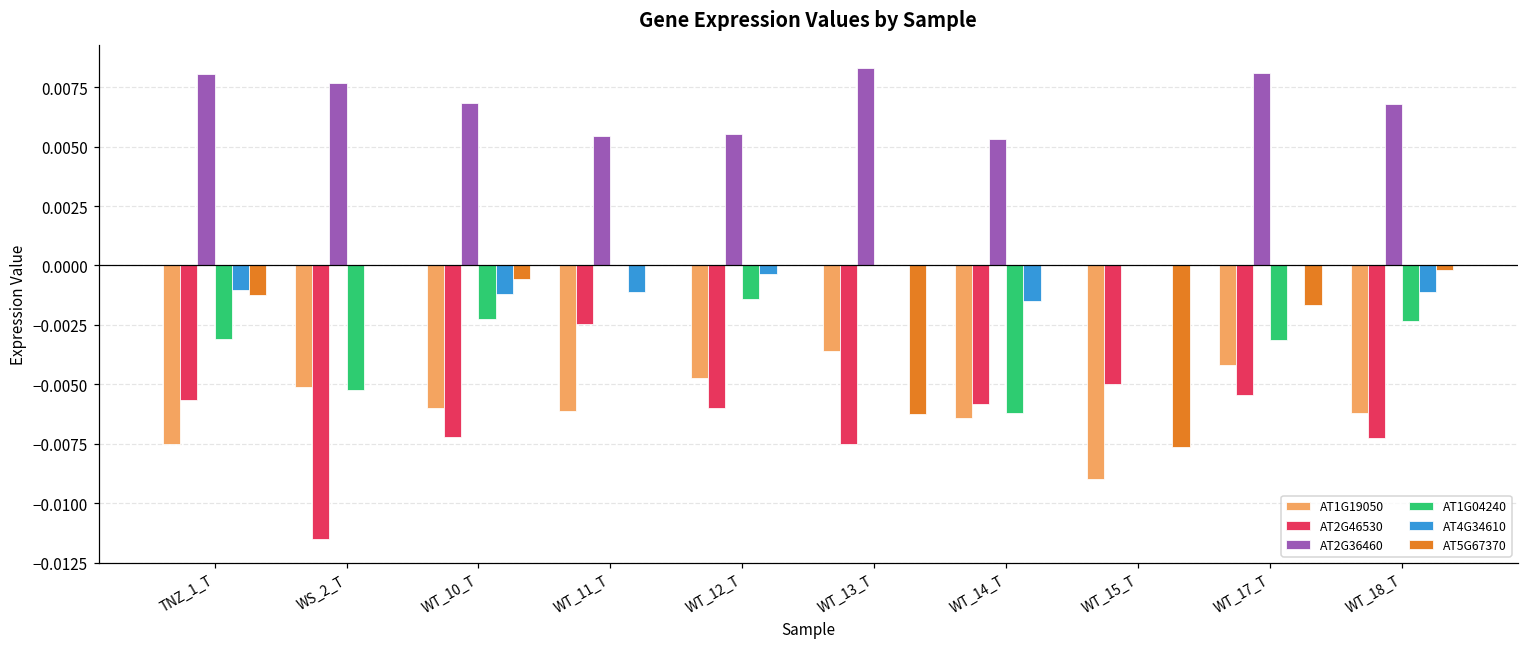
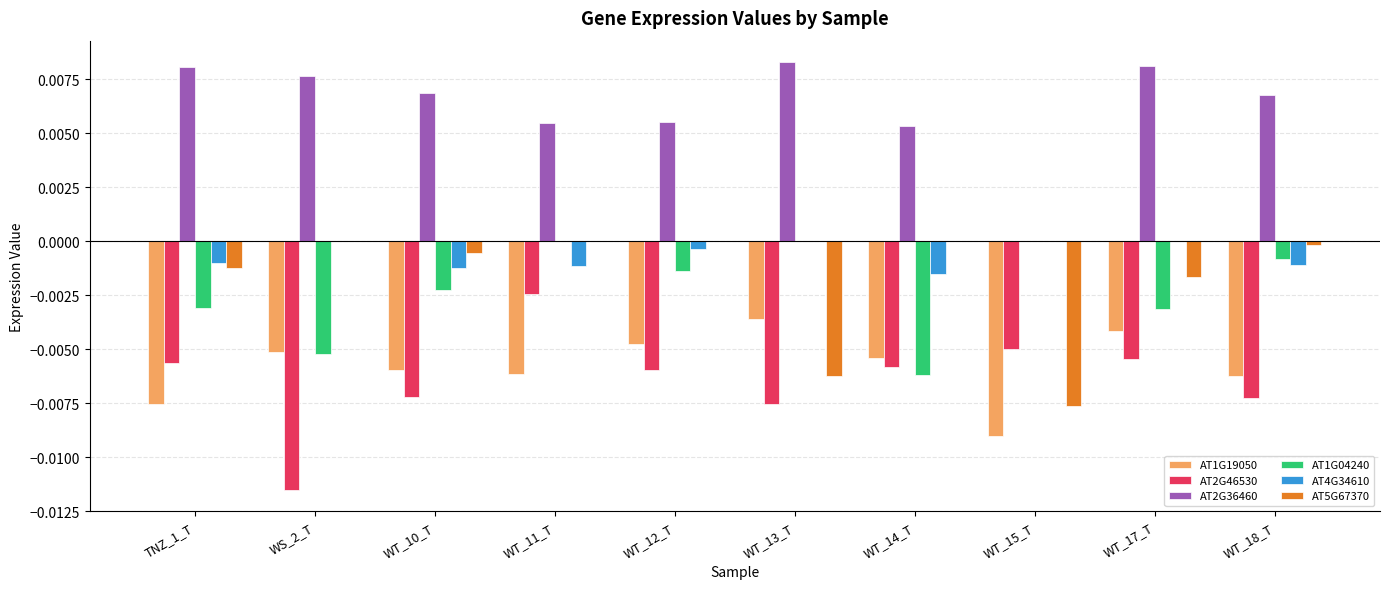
  {
    "AT1G19050": {
      "TNZ_1_T": -0.0075,
      "WS_2_T": -0.0051,
      "WT_10_T": -0.0060,
      "WT_11_T": -0.0061,
      "WT_12_T": -0.0048,
      "WT_13_T": -0.0036,
-     "WT_14_T": -0.0064,
+     "WT_14_T": -0.0054,
      "WT_15_T": -0.0090,
      "WT_17_T": -0.0042,
      "WT_18_T": -0.0062
    },
    "AT2G46530": {
      "TNZ_1_T": -0.0057,
      "WS_2_T": -0.0115,
      "WT_10_T": -0.0072,
      "WT_11_T": -0.0025,
      "WT_12_T": -0.0060,
      "WT_13_T": -0.0075,
      "WT_14_T": -0.0058,
      "WT_15_T": -0.0050,
      "WT_17_T": -0.0055,
      "WT_18_T": -0.0072
    },
    "AT2G36460": {
      "TNZ_1_T": 0.0080,
      "WS_2_T": 0.0077,
      "WT_10_T": 0.0068,
      "WT_11_T": 0.0055,
      "WT_12_T": 0.0055,
      "WT_13_T": 0.0083,
      "WT_14_T": 0.0053,
      "WT_15_T": 0.0000,
      "WT_17_T": 0.0081,
      "WT_18_T": 0.0068
    },
    "AT1G04240": {
      "TNZ_1_T": -0.0031,
      "WS_2_T": -0.0052,
      "WT_10_T": -0.0022,
      "WT_11_T": 0.0000,
      "WT_12_T": -0.0014,
      "WT_13_T": 0.0000,
      "WT_14_T": -0.0062,
      "WT_15_T": 0.0000,
      "WT_17_T": -0.0031,
-     "WT_18_T": -0.0024
+     "WT_18_T": -0.0008
    },
    "AT4G34610": {
      "TNZ_1_T": -0.0010,
      "WS_2_T": 0.0000,
      "WT_10_T": -0.0012,
      "WT_11_T": -0.0011,
      "WT_12_T": -0.0004,
      "WT_13_T": 0.0000,
      "WT_14_T": -0.0015,
      "WT_15_T": 0.0000,
      "WT_17_T": 0.0000,
      "WT_18_T": -0.0011
    },
    "AT5G67370": {
      "TNZ_1_T": -0.0012,
      "WS_2_T": 0.0000,
      "WT_10_T": -0.0006,
      "WT_11_T": 0.0000,
      "WT_12_T": 0.0000,
      "WT_13_T": -0.0062,
      "WT_14_T": 0.0000,
      "WT_15_T": -0.0076,
      "WT_17_T": -0.0016,
      "WT_18_T": -0.0002
    }
  }
